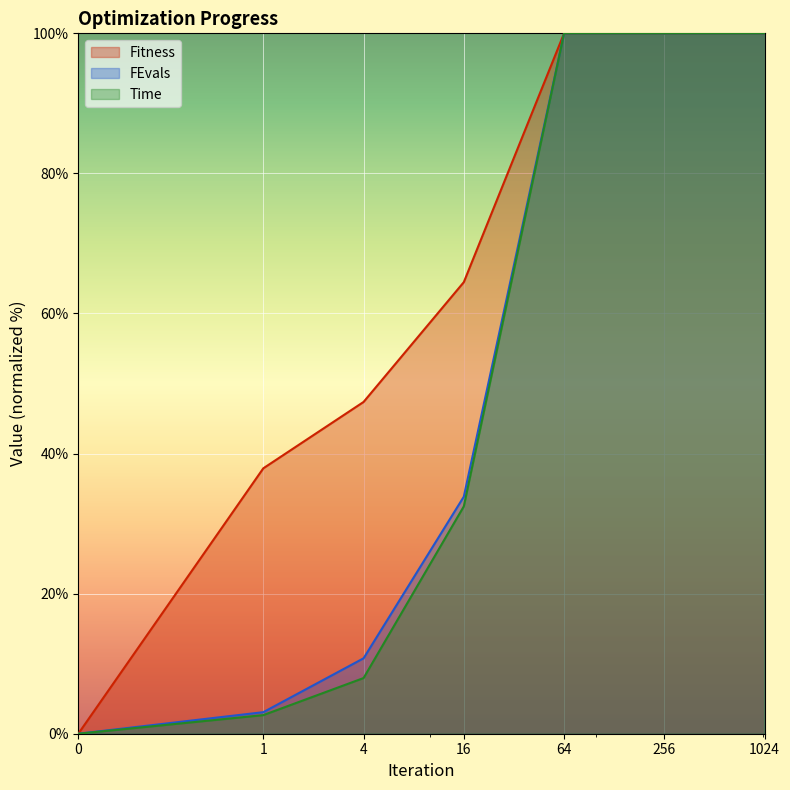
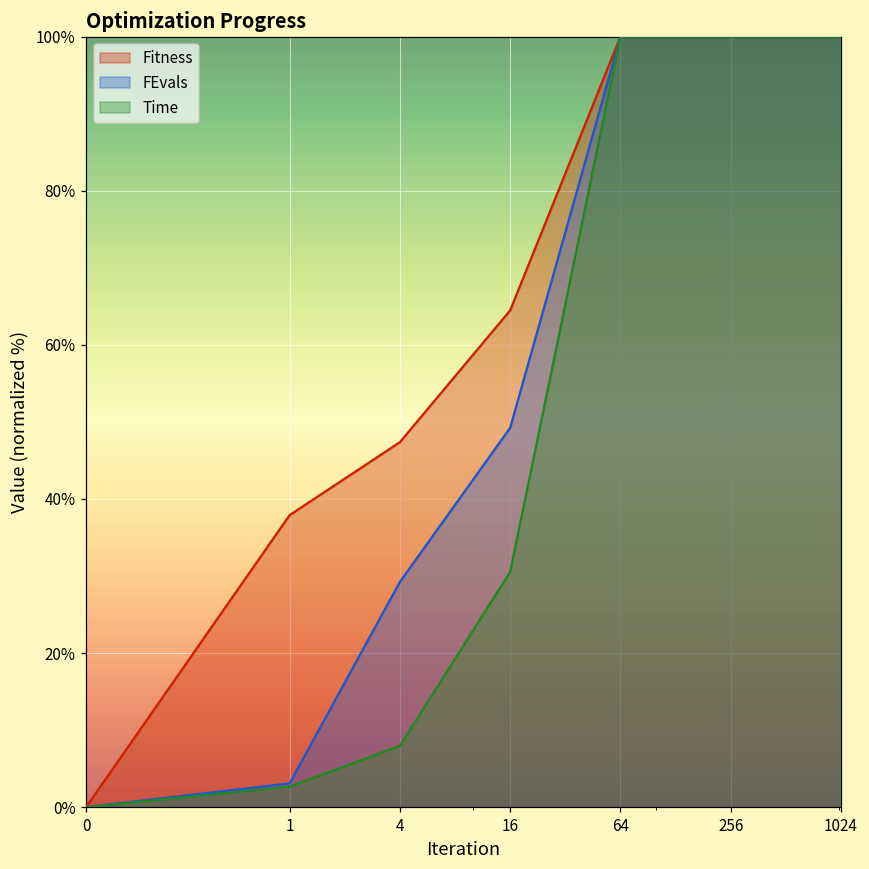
  {
    "Fitness": {
      "1": "38%",
      "4": "47%",
      "16": "64%"
    },
    "FEvals": {
      "1": "3%",
-     "4": "11%",
-     "16": "34%"
+     "4": "29%",
+     "16": "49%"
    },
    "Time": {
      "1": "3%",
      "4": "8%",
-     "16": "32%"
+     "16": "31%"
    }
  }
